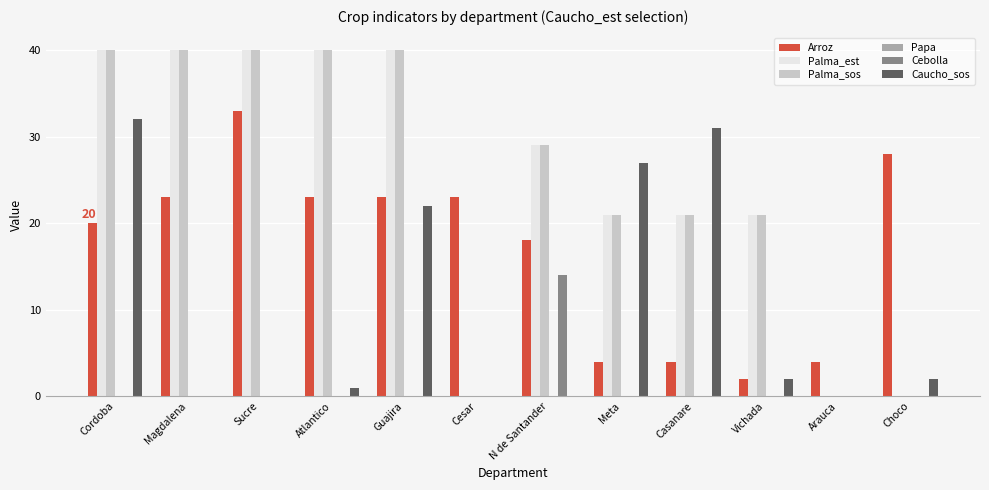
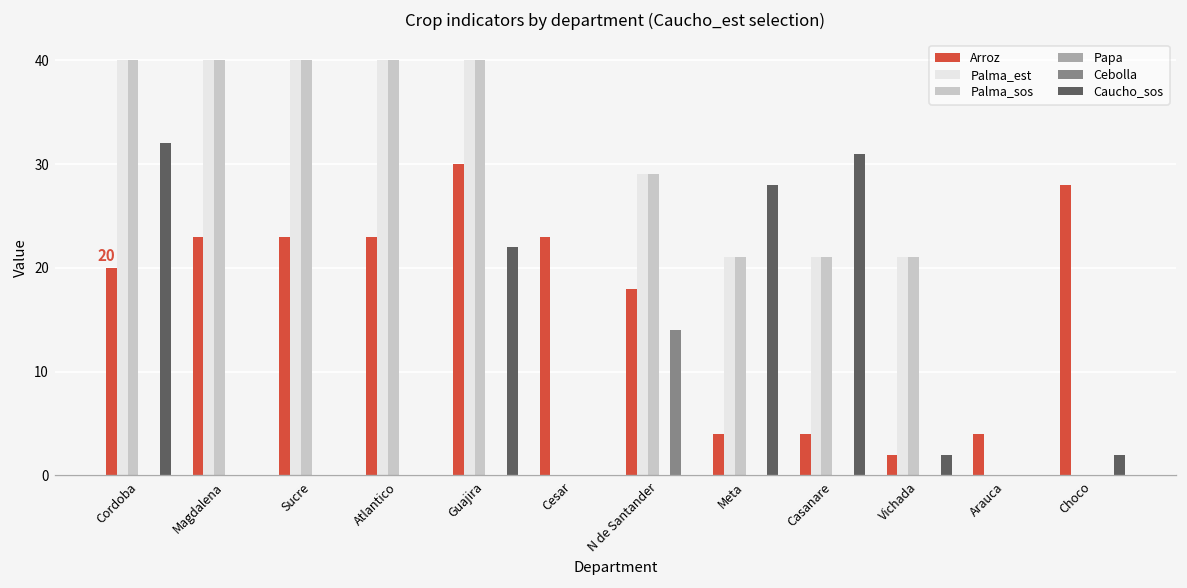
  {
    "Arroz": {
      "Magdalena": 23,
-     "Sucre": 33,
+     "Sucre": 23,
      "Atlantico": 23,
-     "Guajira": 23,
+     "Guajira": 30,
      "Cesar": 23,
      "N de Santander": 18,
      "Meta": 4,
      "Casanare": 4,
      "Vichada": 2,
      "Arauca": 4,
      "Choco": 28
    },
    "Caucho_sos": {
      "Cordoba": 32,
      "Magdalena": 0,
      "Sucre": 0,
-     "Atlantico": 1,
+     "Atlantico": 0,
      "Guajira": 22,
      "Cesar": 0,
      "N de Santander": 0,
-     "Meta": 27,
+     "Meta": 28,
      "Casanare": 31,
      "Vichada": 2,
      "Arauca": 0,
      "Choco": 2
    }
  }
